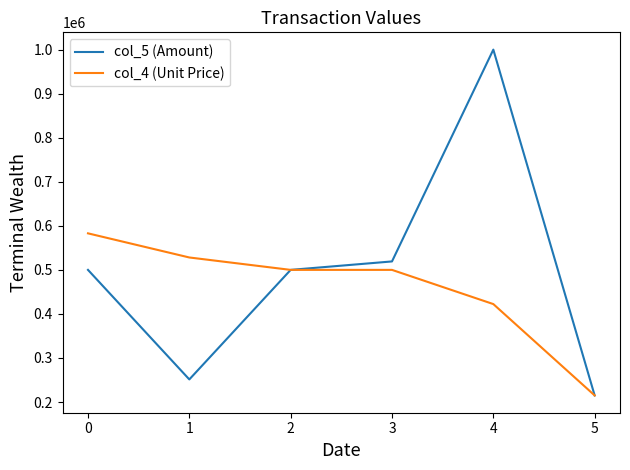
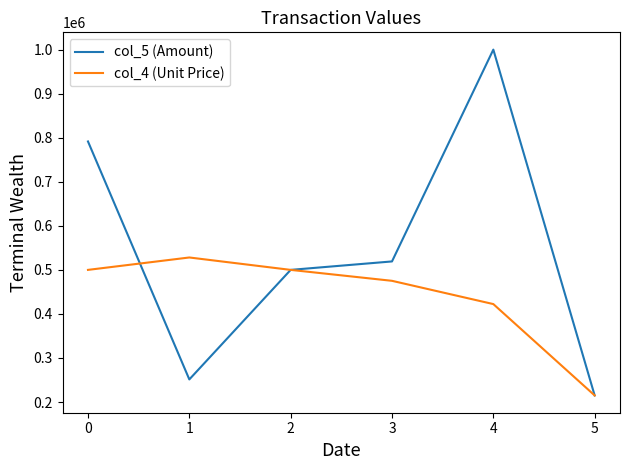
  {
    "col_5 (Amount)": {
-     "0": 500000,
+     "0": 790000,
      "1": 250000,
      "3": 520000,
      "4": 1000000
    },
    "col_4 (Unit Price)": {
-     "0": 580000,
+     "0": 500000,
      "1": 530000,
-     "3": 500000,
+     "3": 480000,
      "4": 420000
    }
  }
